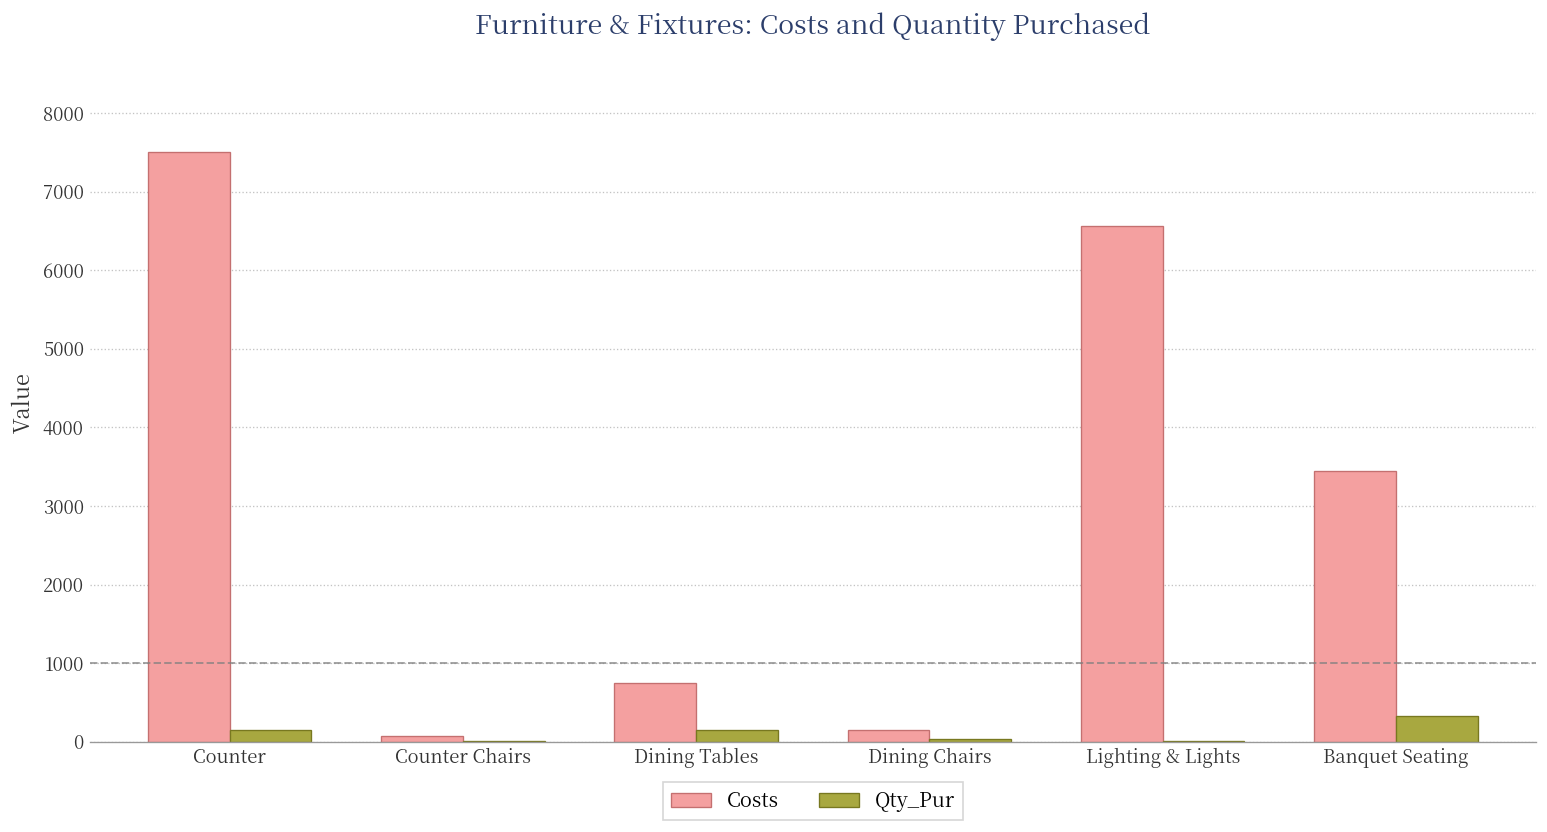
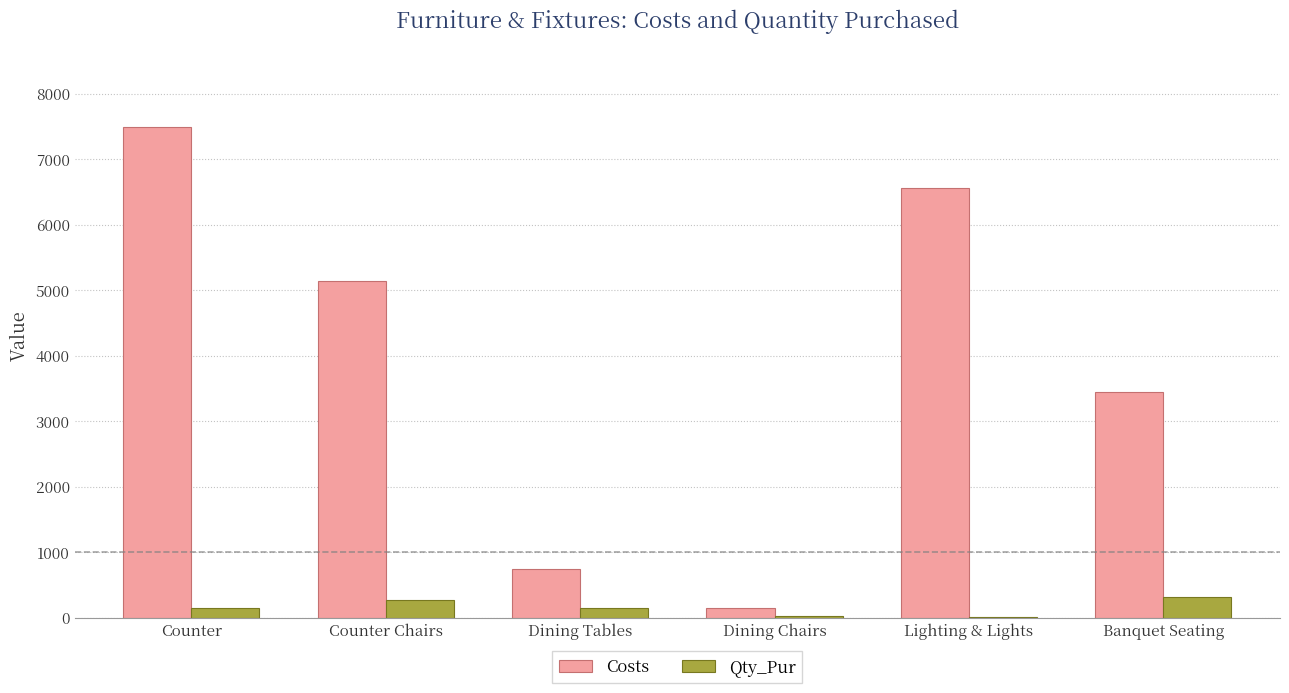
  {
    "Costs": {
      "Counter": 7500,
-     "Counter Chairs": 100,
+     "Counter Chairs": 5100,
      "Dining Tables": 800,
      "Dining Chairs": 200,
      "Lighting & Lights": 6600,
      "Banquet Seating": 3500
    },
    "Qty_Pur": {
      "Counter": 200,
-     "Counter Chairs": 0,
+     "Counter Chairs": 300,
      "Dining Tables": 200,
      "Banquet Seating": 300
    }
  }
